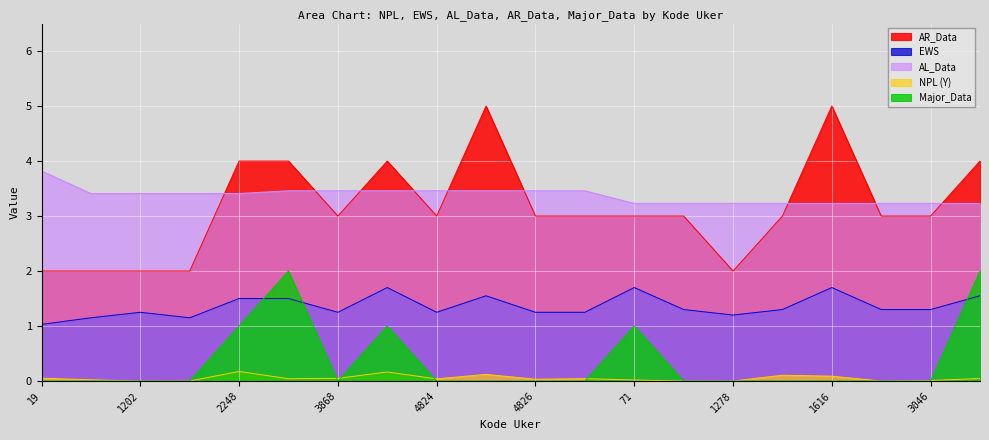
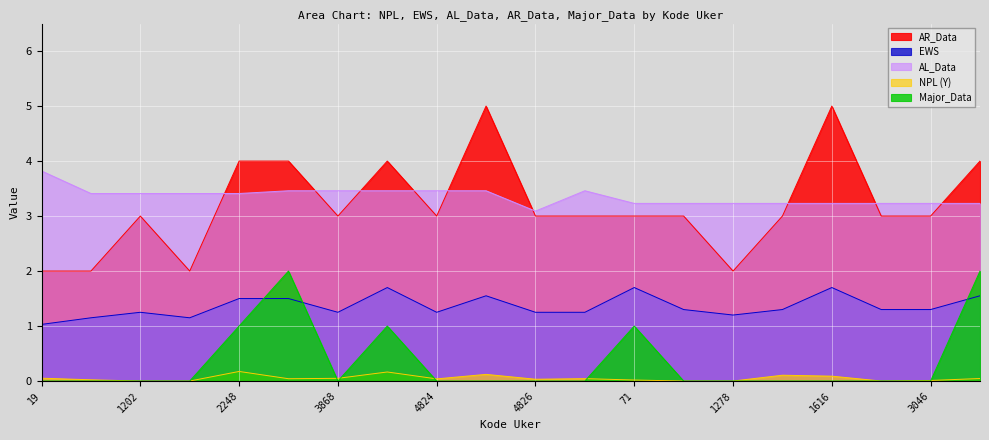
  {
    "AR_Data": {
      "19": 2,
-     "1202": 2,
+     "1202": 3,
      "2248": 4,
      "3868": 3,
      "4824": 3,
      "4826": 3,
      "71": 3,
      "1278": 2,
      "1616": 5,
      "3046": 3
    },
    "EWS": {
      "19": 1.0,
      "1202": 1.3,
      "2248": 1.5,
      "3868": 1.3,
      "4824": 1.3,
      "4826": 1.3,
      "71": 1.7,
      "1278": 1.2,
      "1616": 1.7,
      "3046": 1.3
    },
    "AL_Data": {
      "19": 3.8,
      "1202": 3.4,
      "2248": 3.4,
      "3868": 3.5,
      "4824": 3.5,
-     "4826": 3.5,
+     "4826": 3.1,
      "71": 3.2,
      "1278": 3.2,
      "1616": 3.2,
      "3046": 3.2
    },
    "NPL (Y)": {
      "19": 0.1,
      "2248": 0.2,
      "3868": 0.0,
      "71": 0.0,
      "1616": 0.1
    },
    "Major_Data": {
      "19": 0.0,
      "2248": 1.0,
      "3868": 0.0,
      "71": 1.0,
      "1616": 0.0
    }
  }
